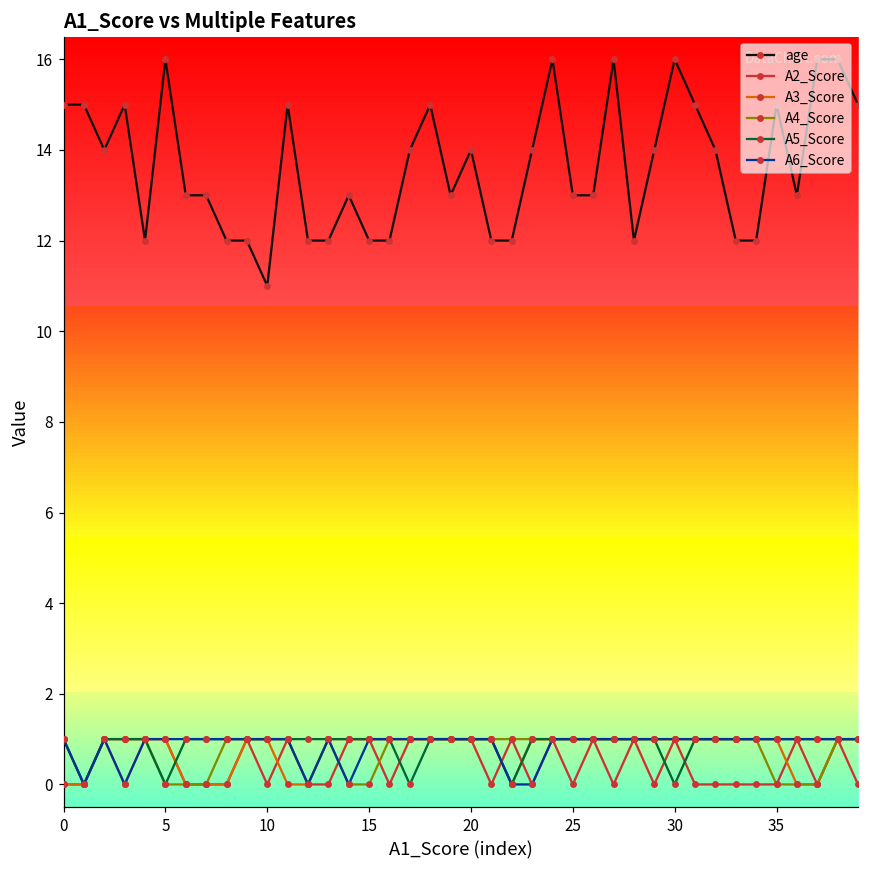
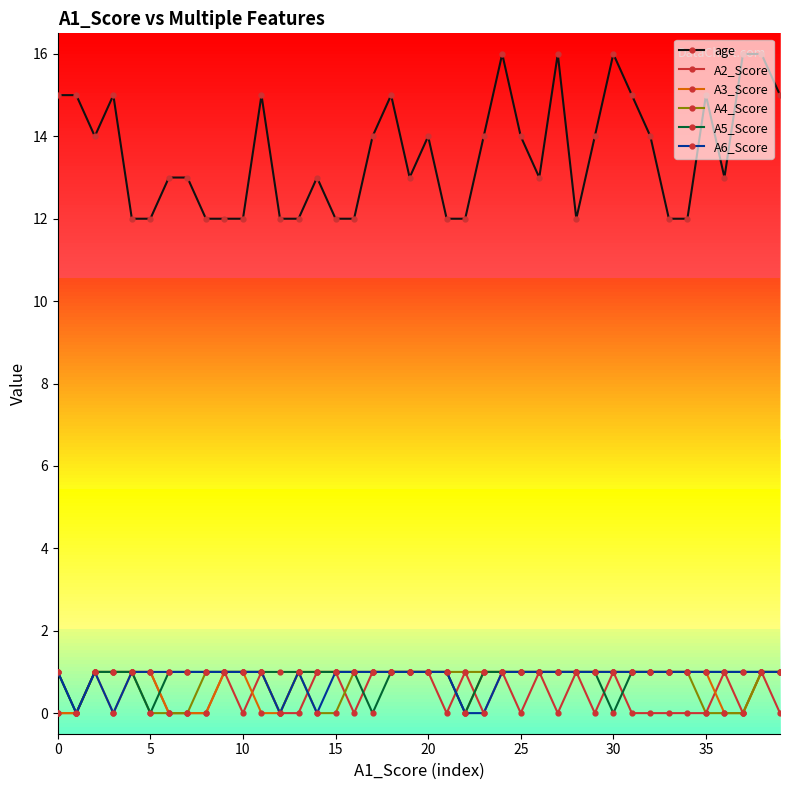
  {
    "age": {
-     "5": 16,
-     "10": 11,
+     "5": 12,
+     "10": 12,
      "15": 12,
      "20": 14,
-     "25": 13,
+     "25": 14,
      "30": 16
    },
    "A4_Score": {
      "15": 0
    },
    "A5_Score": {
      "30": 0
    }
  }
